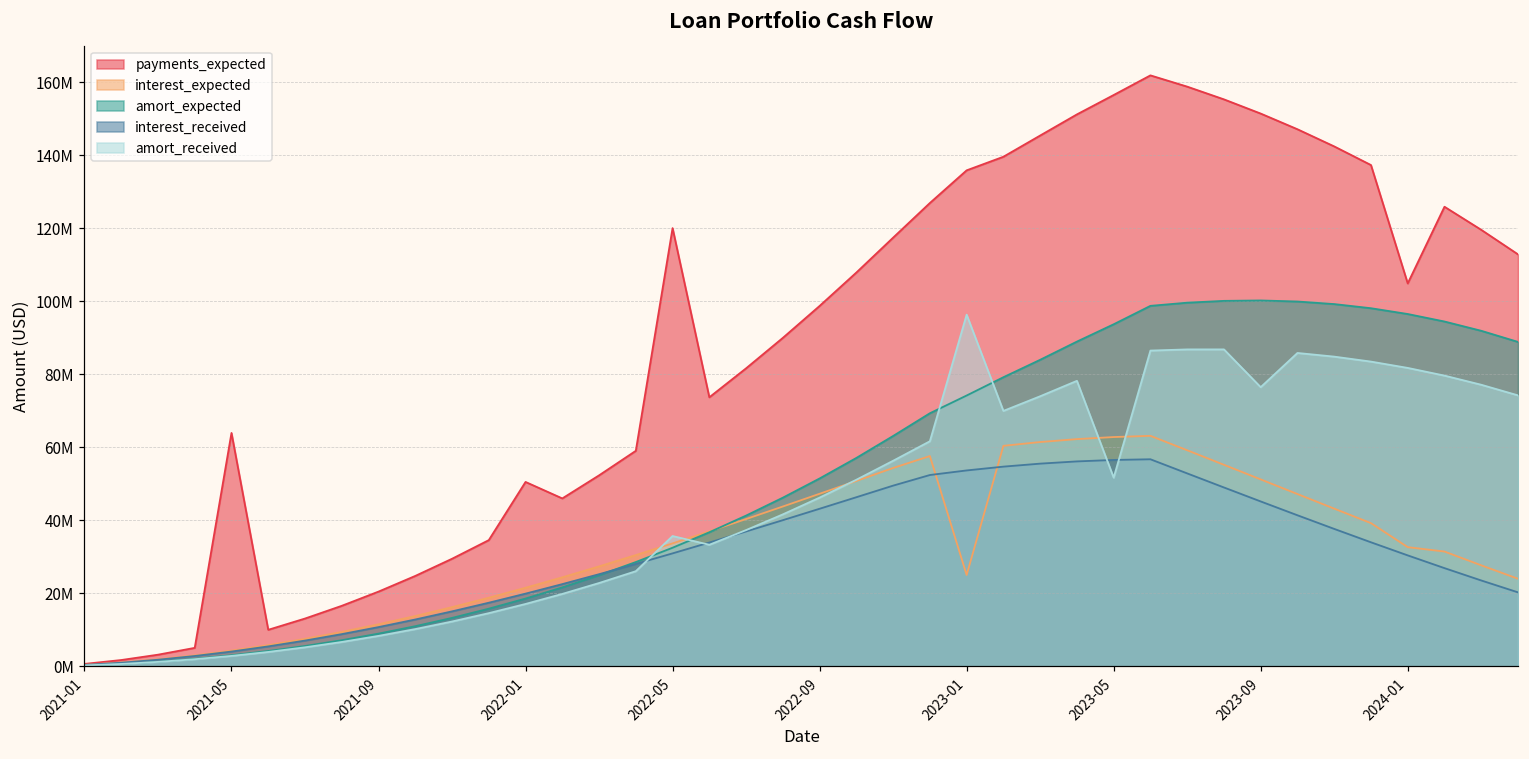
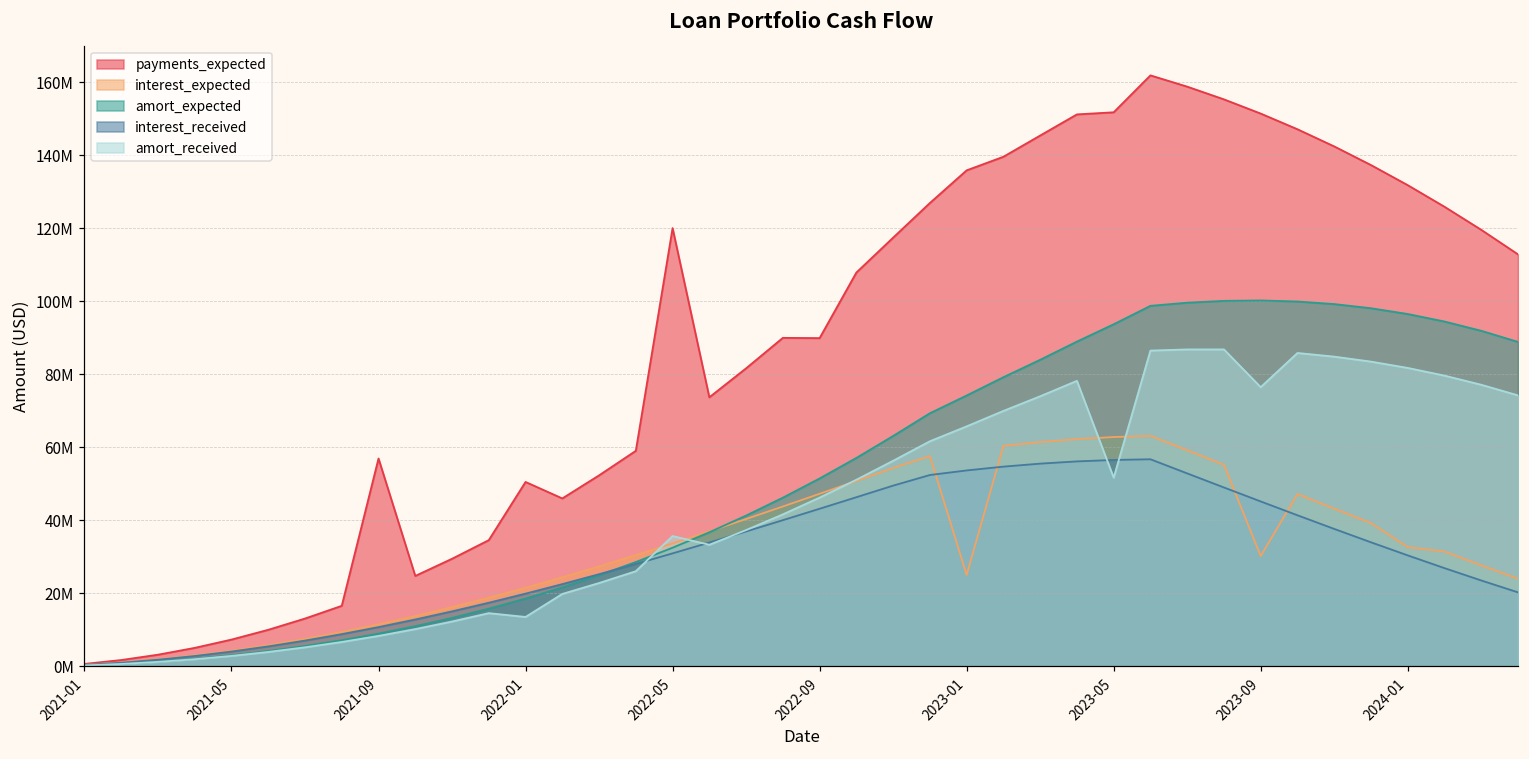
  {
    "payments_expected": {
-     "2021-05": 64000000,
-     "2021-09": 20000000,
+     "2021-05": 7000000,
+     "2021-09": 57000000,
      "2022-01": 51000000,
      "2022-05": 120000000,
-     "2022-09": 99000000,
+     "2022-09": 90000000,
      "2023-01": 136000000,
-     "2023-05": 157000000,
+     "2023-05": 152000000,
      "2023-09": 151000000,
-     "2024-01": 105000000
+     "2024-01": 132000000
    },
    "interest_expected": {
      "2021-09": 12000000,
      "2022-01": 22000000,
      "2022-05": 34000000,
      "2022-09": 47000000,
      "2023-01": 25000000,
      "2023-05": 63000000,
-     "2023-09": 51000000,
+     "2023-09": 30000000,
      "2024-01": 33000000
    },
    "amort_received": {
-     "2022-01": 17000000,
+     "2022-01": 14000000,
      "2022-05": 36000000,
      "2022-09": 46000000,
-     "2023-01": 96000000,
+     "2023-01": 66000000,
      "2023-05": 52000000,
      "2023-09": 76000000,
      "2024-01": 82000000
    }
  }
